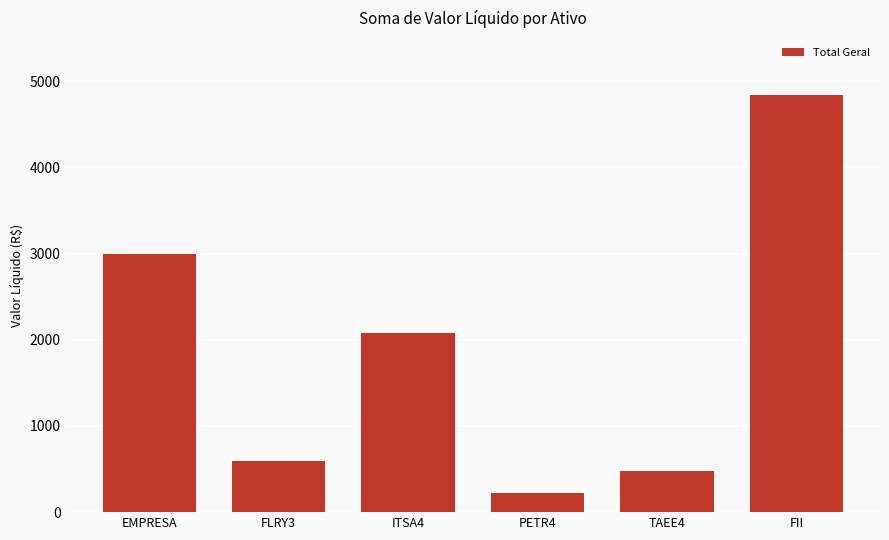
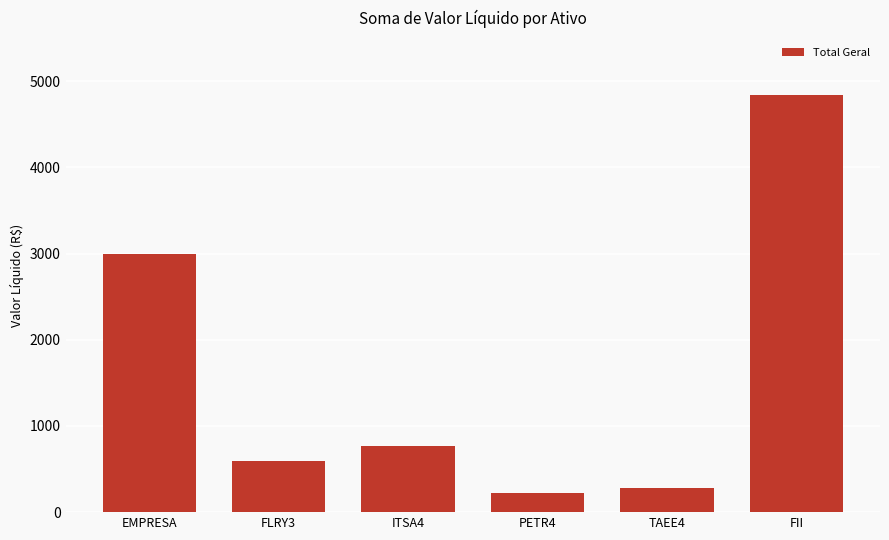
  {
    "EMPRESA": 3000,
    "FLRY3": 600,
-   "ITSA4": 2100,
+   "ITSA4": 800,
    "PETR4": 200,
-   "TAEE4": 500,
+   "TAEE4": 300,
    "FII": 4800
  }
